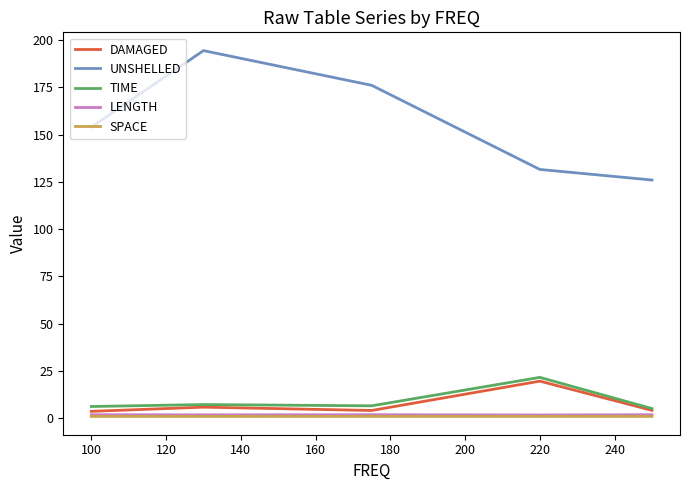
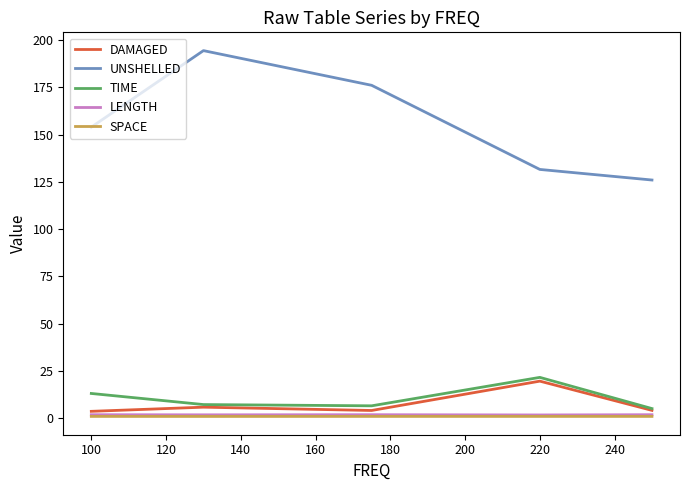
  {
    "DAMAGED": {
      "100": 4,
      "220": 20
    },
    "UNSHELLED": {
      "220": 132
    },
    "TIME": {
-     "100": 6,
+     "100": 13,
      "220": 22
    }
  }
